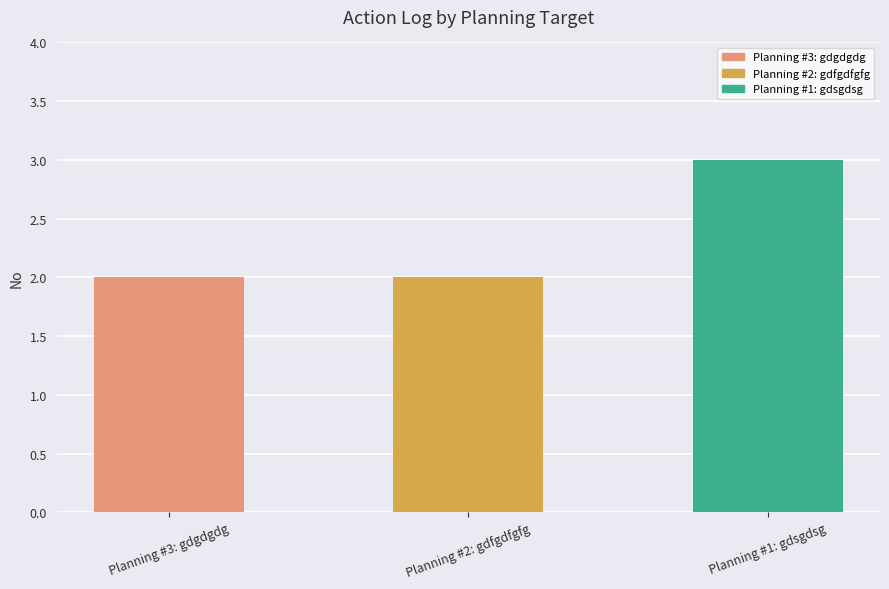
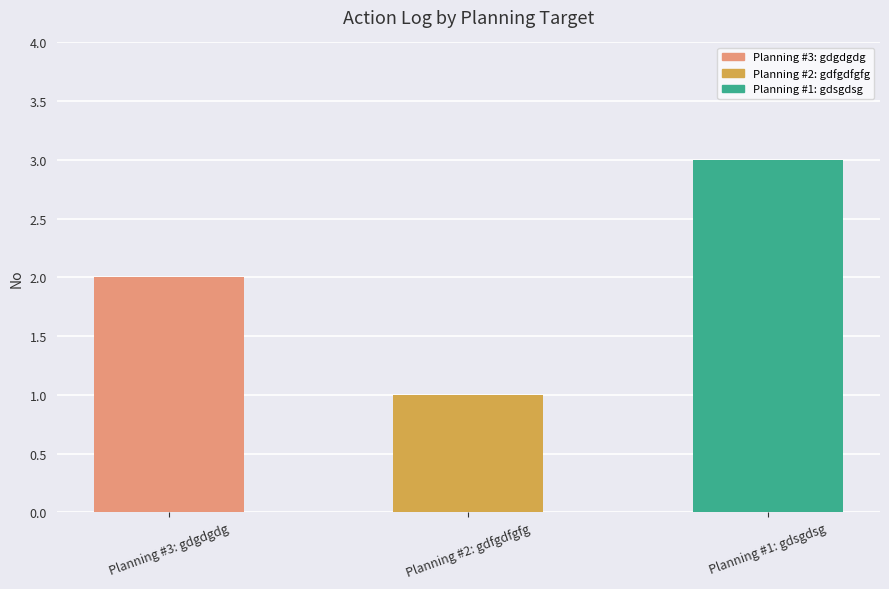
  {
    "Planning #3: gdgdgdg": 2,
-   "Planning #2: gdfgdfgfg": 2,
+   "Planning #2: gdfgdfgfg": 1,
    "Planning #1: gdsgdsg": 3
  }
